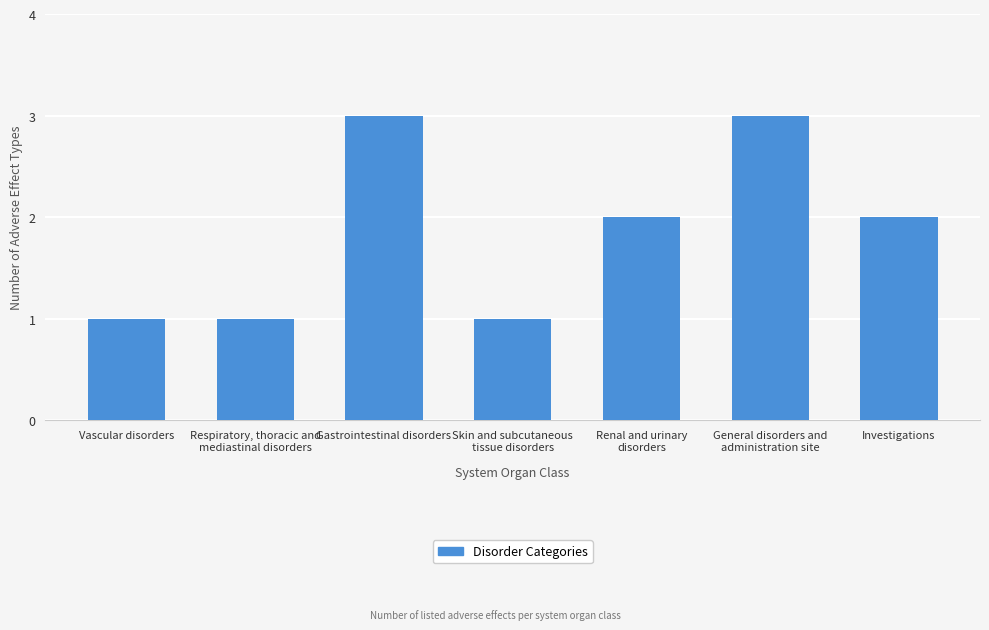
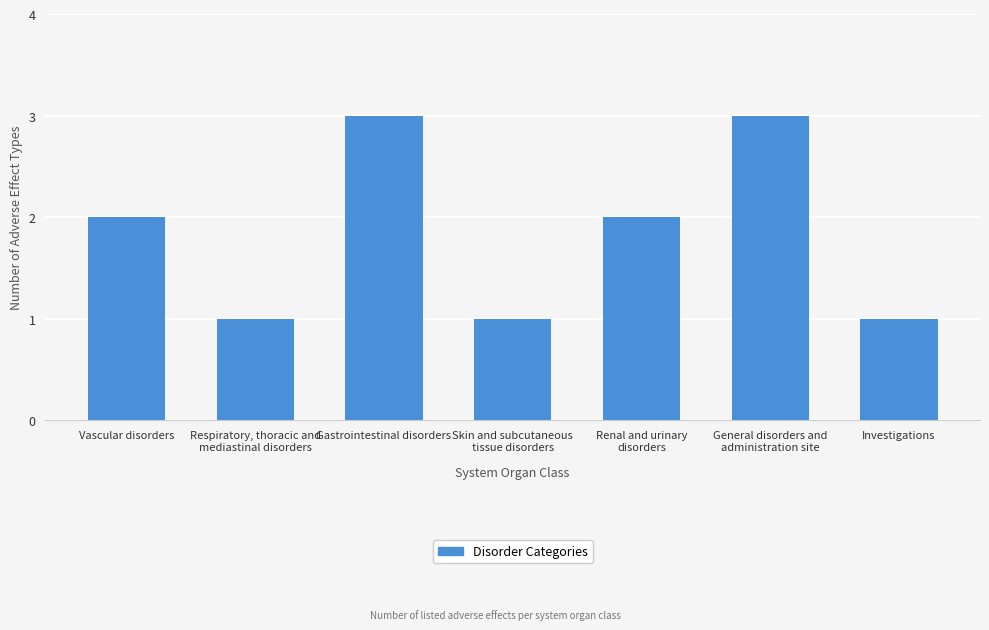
  {
-   "Vascular disorders": 1,
+   "Vascular disorders": 2,
    "Respiratory, thoracic and mediastinal disorders": 1,
    "Gastrointestinal disorders": 3,
    "Skin and subcutaneous tissue disorders": 1,
    "Renal and urinary disorders": 2,
    "General disorders and administration site": 3,
-   "Investigations": 2
+   "Investigations": 1
  }
